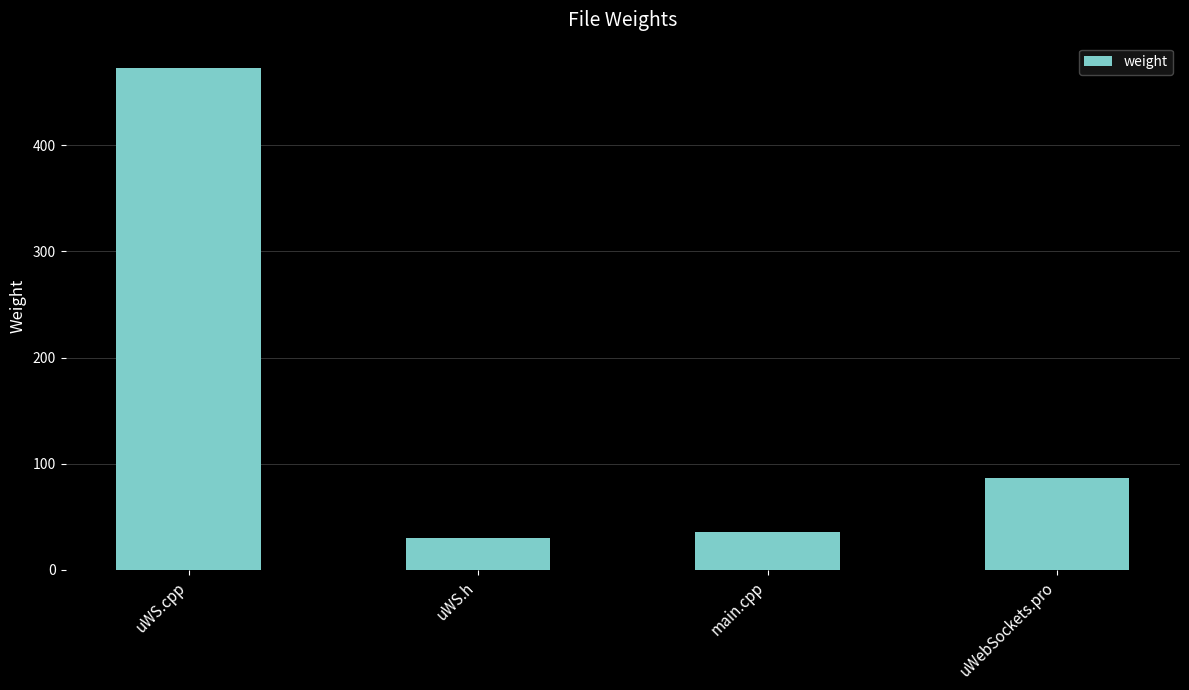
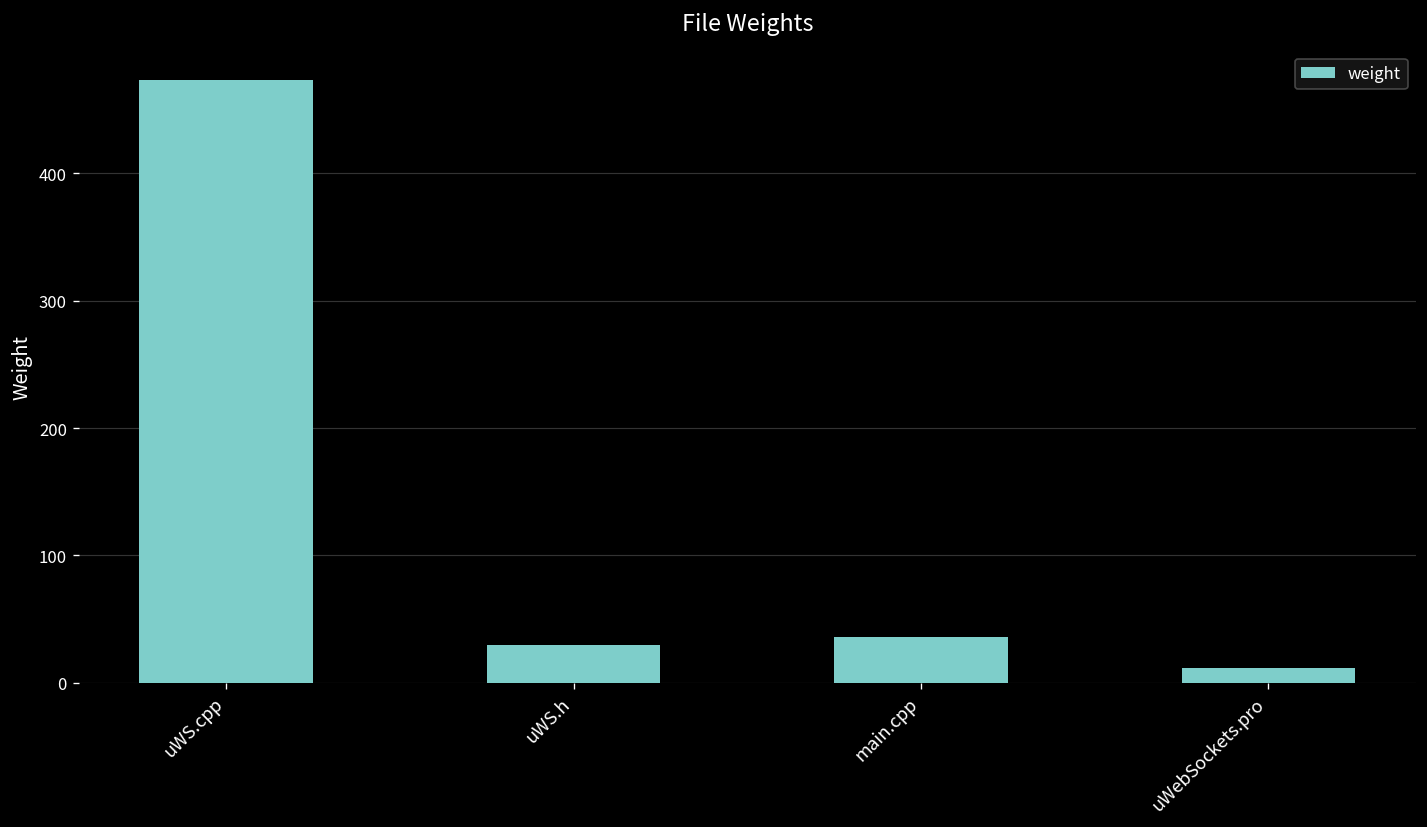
  {
    "uWS.cpp": 473,
    "uWS.h": 30,
    "main.cpp": 36,
-   "uWebSockets.pro": 87
+   "uWebSockets.pro": 12
  }
